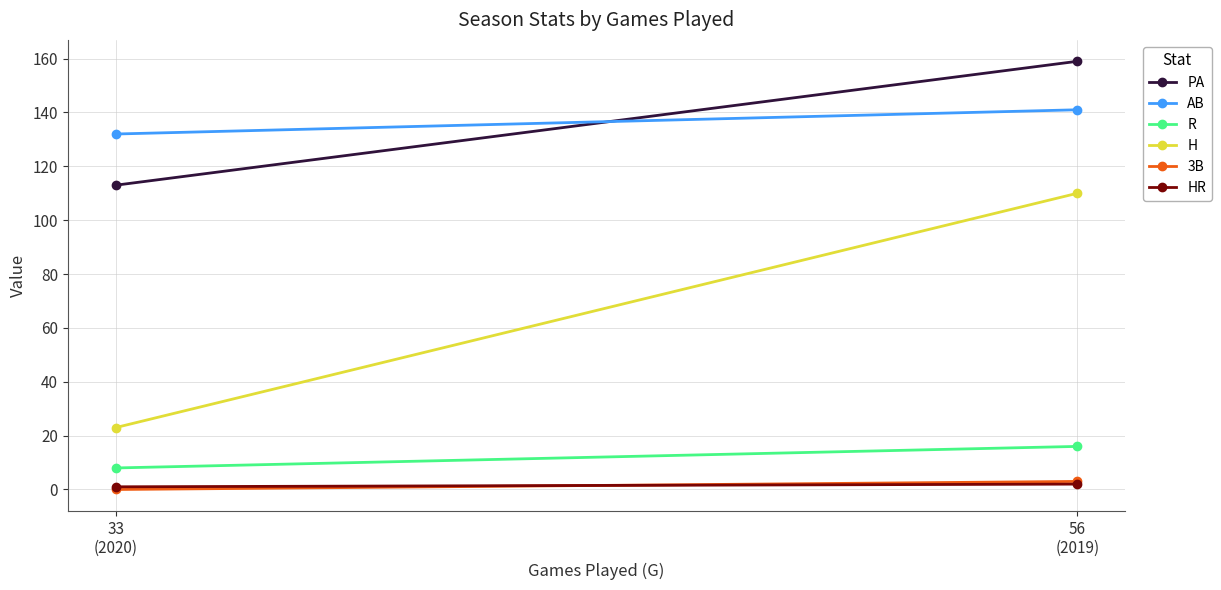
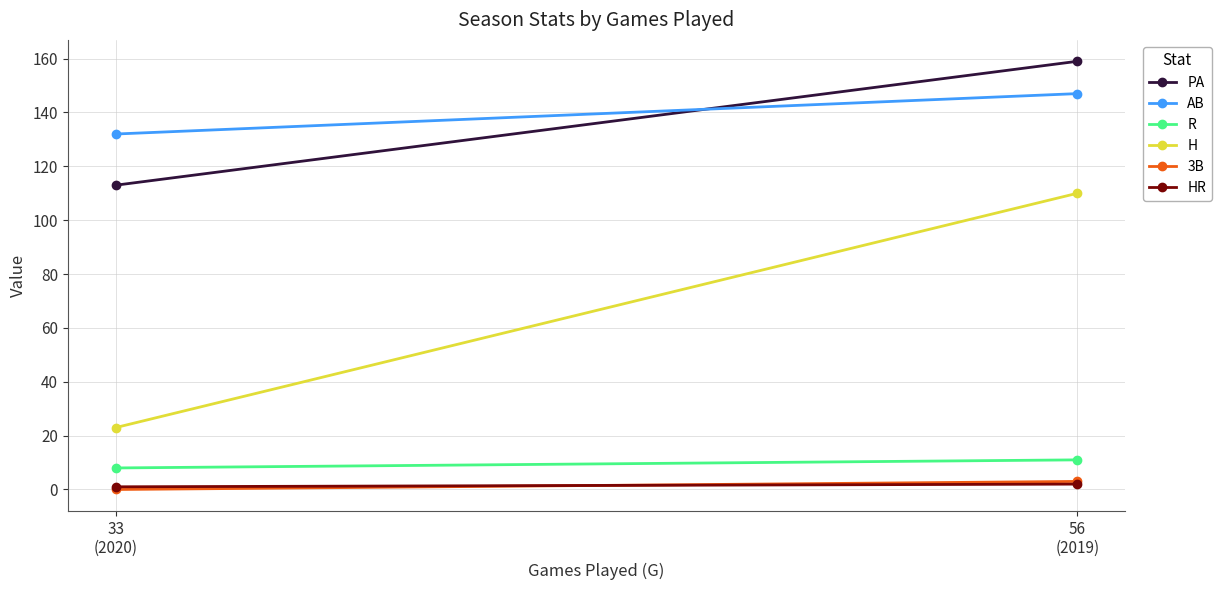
  {
    "PA": {
      "33 (2020)": 113,
      "56 (2019)": 159
    },
    "AB": {
      "33 (2020)": 132,
-     "56 (2019)": 141
+     "56 (2019)": 147
    },
    "R": {
      "33 (2020)": 8,
-     "56 (2019)": 16
+     "56 (2019)": 11
    },
    "H": {
      "33 (2020)": 23,
      "56 (2019)": 110
    },
    "3B": {
      "33 (2020)": 0,
      "56 (2019)": 3
    },
    "HR": {
      "33 (2020)": 1,
      "56 (2019)": 2
    }
  }
